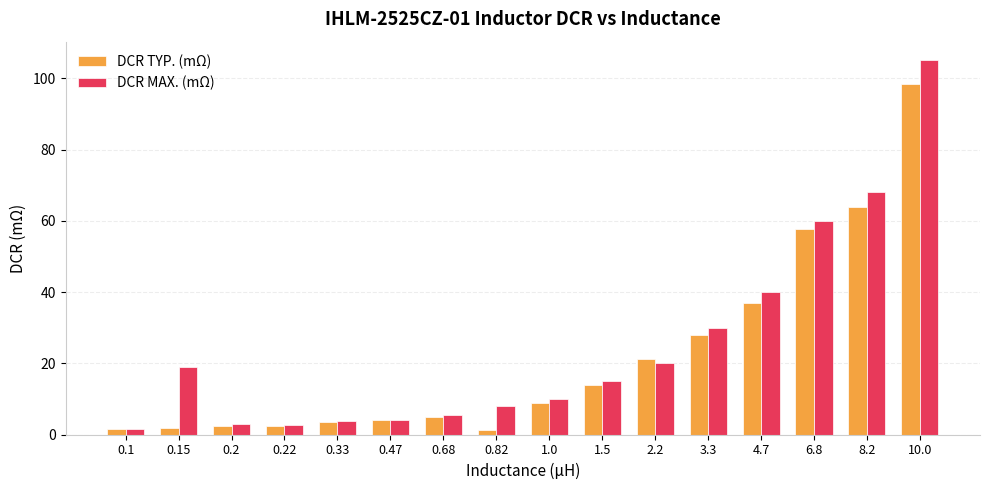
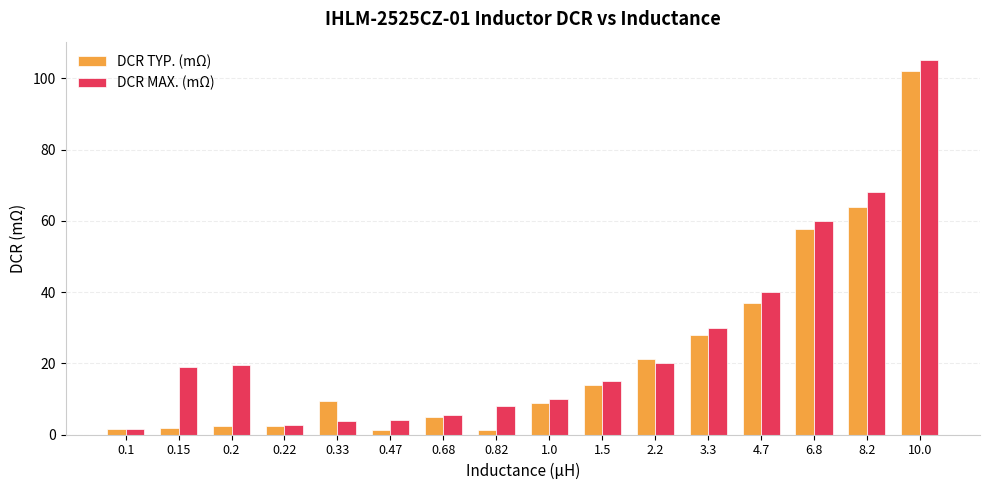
  {
    "DCR TYP. (mΩ)": {
      "0.1": 2,
      "0.15": 2,
      "0.2": 2,
      "0.22": 3,
-     "0.33": 4,
-     "0.47": 4,
+     "0.33": 9,
+     "0.47": 1,
      "0.68": 5,
      "0.82": 1,
      "1.0": 9,
      "1.5": 14,
      "2.2": 21,
      "3.3": 28,
      "4.7": 37,
      "6.8": 58,
      "8.2": 64,
-     "10.0": 98
+     "10.0": 102
    },
    "DCR MAX. (mΩ)": {
      "0.1": 2,
      "0.15": 19,
-     "0.2": 3,
+     "0.2": 20,
      "0.22": 3,
      "0.33": 4,
      "0.47": 4,
      "0.68": 6,
      "0.82": 8,
      "1.0": 10,
      "1.5": 15,
      "2.2": 20,
      "3.3": 30,
      "4.7": 40,
      "6.8": 60,
      "8.2": 68,
      "10.0": 105
    }
  }
